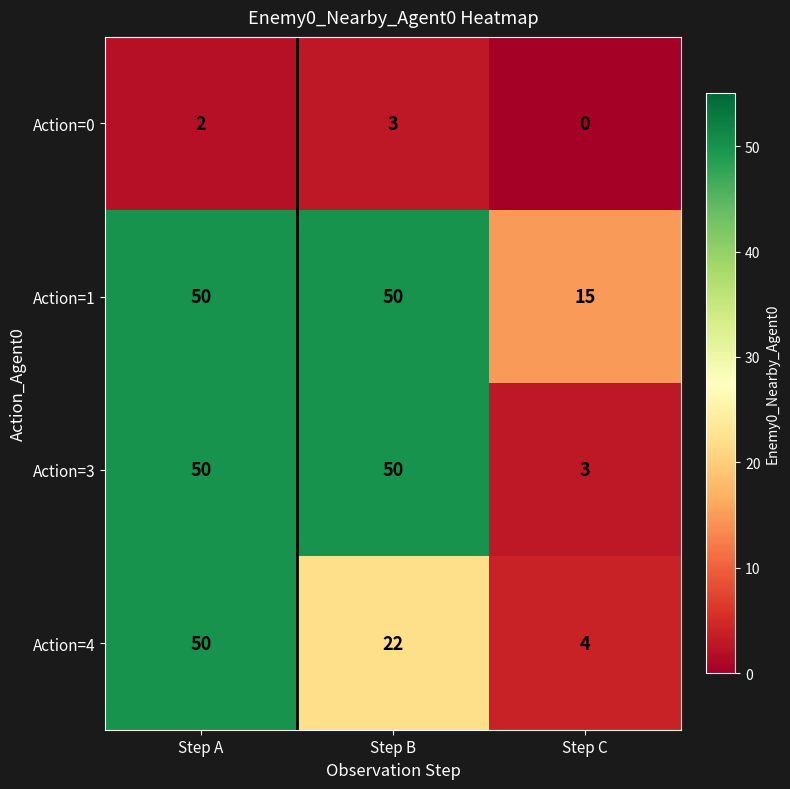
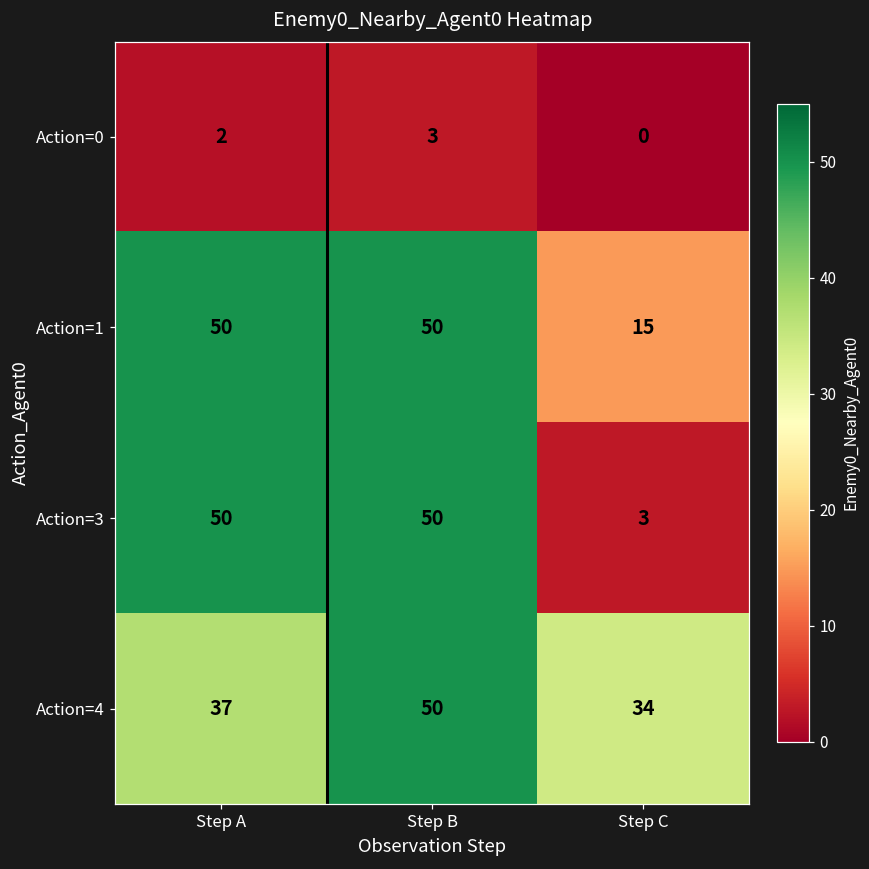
  {
    "Action=0": {
      "Step A": 2,
      "Step B": 3,
      "Step C": 0
    },
    "Action=1": {
      "Step A": 50,
      "Step B": 50,
      "Step C": 15
    },
    "Action=3": {
      "Step A": 50,
      "Step B": 50,
      "Step C": 3
    },
    "Action=4": {
-     "Step A": 50,
-     "Step B": 22,
-     "Step C": 4
+     "Step A": 37,
+     "Step B": 50,
+     "Step C": 34
    }
  }
